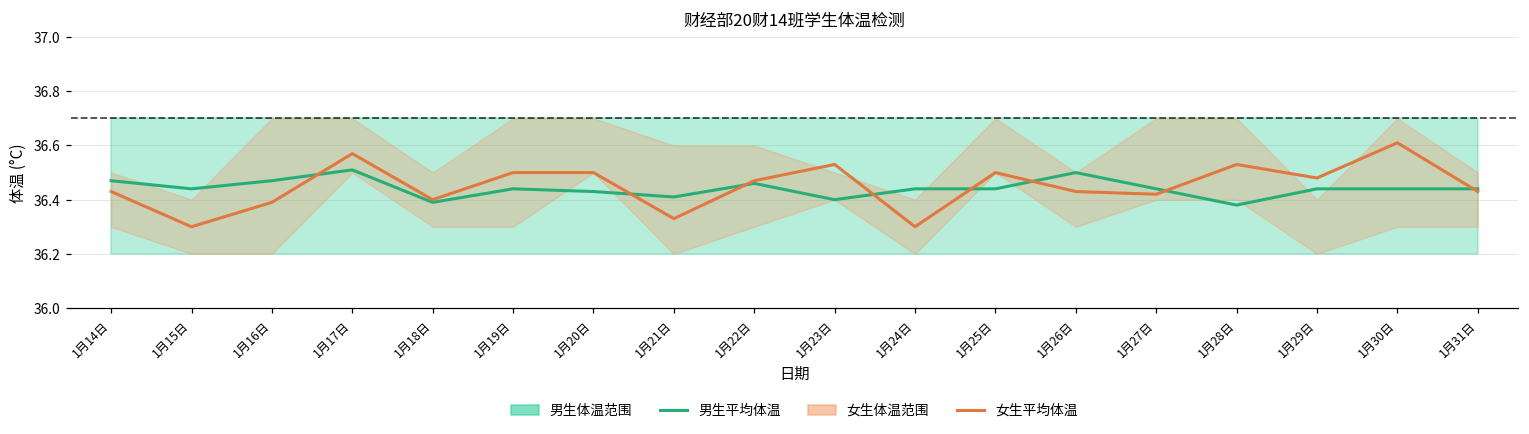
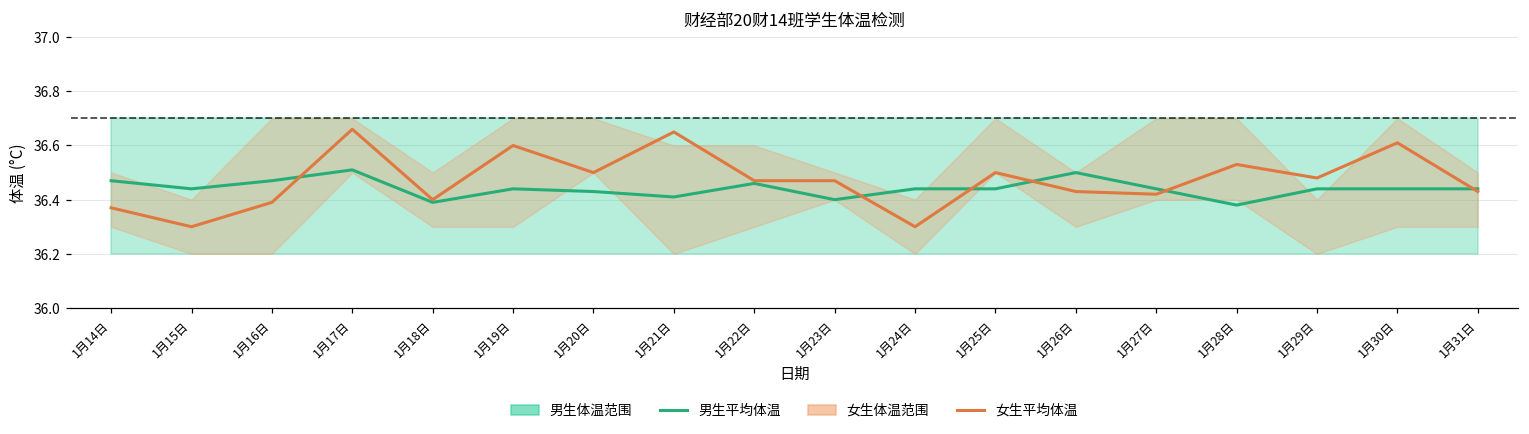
  {
    "女生平均体温": {
-     "1月14日": 36.43,
+     "1月14日": 36.37,
      "1月15日": 36.30,
      "1月16日": 36.39,
-     "1月17日": 36.57,
-     "1月19日": 36.5,
+     "1月17日": 36.66,
+     "1月19日": 36.6,
      "1月20日": 36.50,
-     "1月21日": 36.33,
-     "1月23日": 36.53,
+     "1月21日": 36.65,
+     "1月23日": 36.47,
      "1月24日": 36.30,
      "1月25日": 36.50,
      "1月26日": 36.43,
      "1月27日": 36.42,
      "1月28日": 36.53,
      "1月29日": 36.48,
      "1月30日": 36.61
    }
  }
